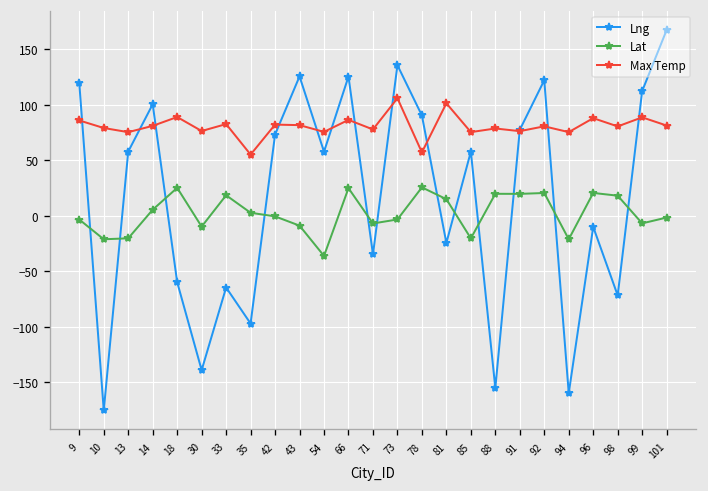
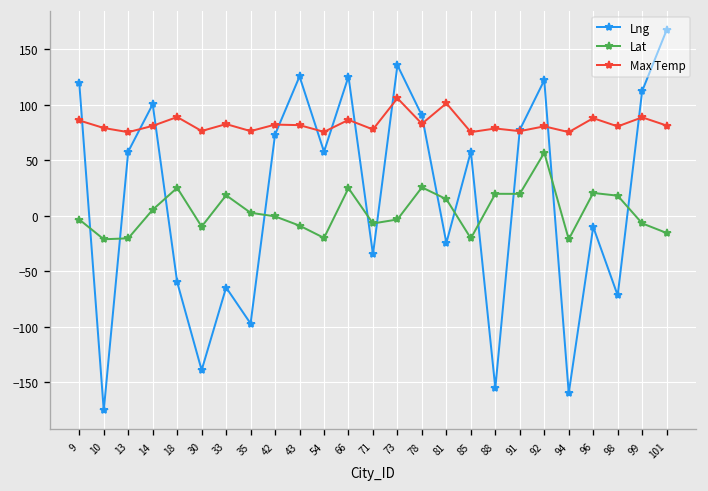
  {
    "Lng": {
      "9": 120,
      "10": -180,
      "13": 60,
      "14": 100,
      "18": -60,
      "30": -140,
      "33": -60,
      "35": -100,
      "42": 70,
      "43": 130,
      "54": 60,
      "66": 130,
      "71": -30,
      "73": 140,
      "78": 90,
      "81": -20,
      "85": 60,
      "88": -160,
      "92": 120,
      "94": -160,
      "96": -10,
      "98": -70,
      "99": 110
    },
    "Lat": {
      "9": 0,
      "10": -20,
      "13": -20,
      "14": 10,
      "18": 30,
      "30": -10,
      "33": 20,
      "35": 0,
      "42": 0,
      "43": -10,
-     "54": -40,
+     "54": -20,
      "66": 20,
      "71": -10,
      "73": 0,
      "78": 30,
      "81": 10,
      "85": -20,
      "88": 20,
      "91": 20,
-     "92": 20,
+     "92": 60,
      "94": -20,
      "96": 20,
      "98": 20,
      "99": -10,
-     "101": 0
+     "101": -20
    },
    "Max Temp": {
      "9": 90,
      "10": 80,
      "13": 80,
      "14": 80,
      "18": 90,
      "30": 80,
      "33": 80,
-     "35": 60,
+     "35": 80,
      "42": 80,
      "43": 80,
      "54": 80,
      "66": 90,
      "71": 80,
      "73": 110,
-     "78": 60,
+     "78": 80,
      "81": 100,
      "85": 80,
      "88": 80,
      "92": 80,
      "94": 80,
      "96": 90,
      "98": 80,
      "99": 90,
      "101": 80
    }
  }
